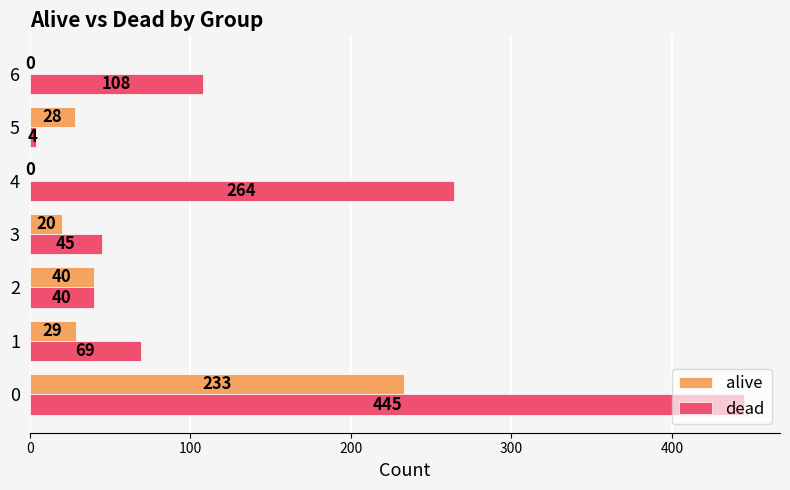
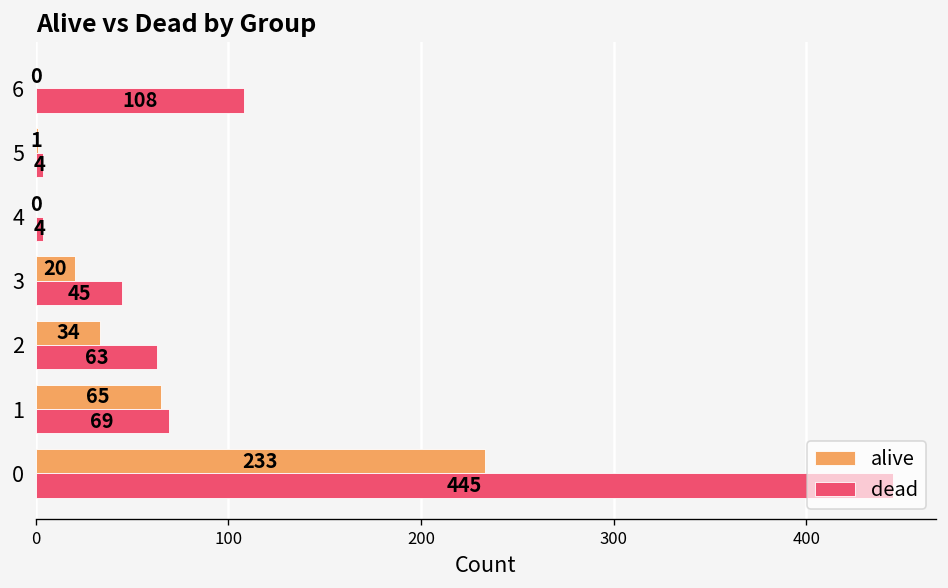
  {
    "alive": {
      "6": 0,
-     "5": 28,
+     "5": 1,
      "4": 0,
      "3": 20,
-     "2": 40,
-     "1": 29,
+     "2": 34,
+     "1": 65,
      "0": 233
    },
    "dead": {
      "6": 108,
      "5": 4,
-     "4": 264,
+     "4": 4,
      "3": 45,
-     "2": 40,
+     "2": 63,
      "1": 69
    }
  }
